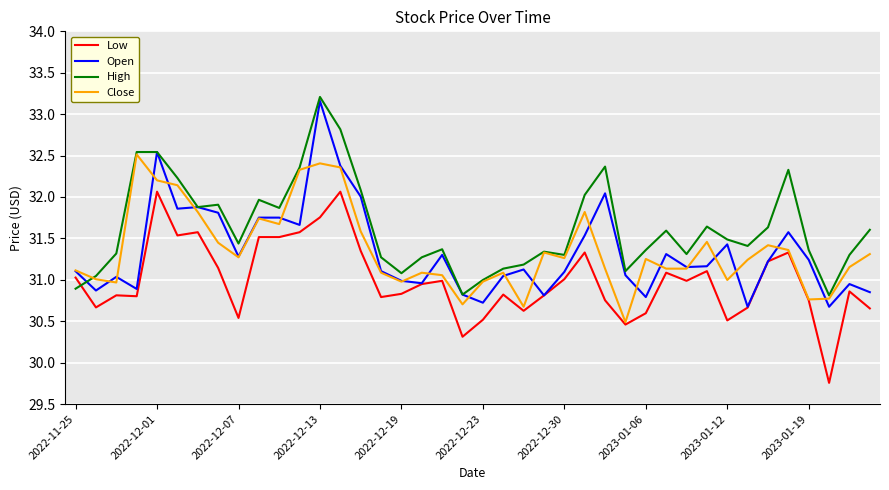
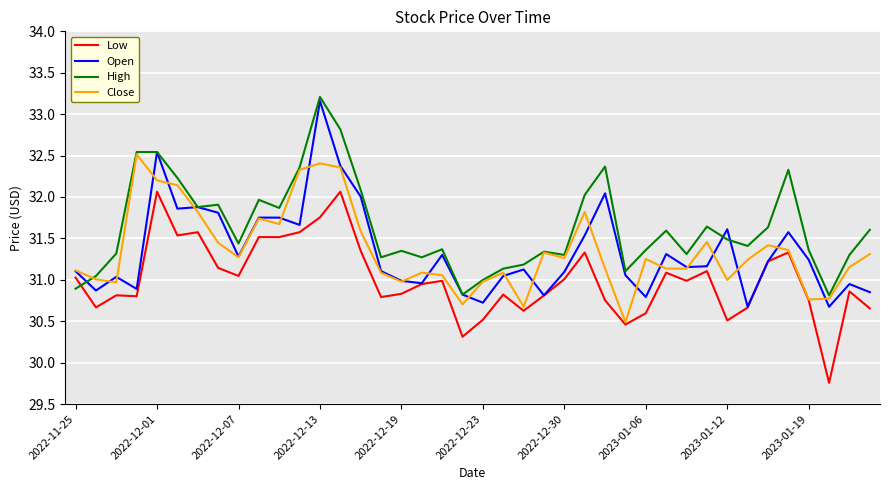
  {
    "Low": {
      "2022-11-25": 31.0,
      "2022-12-01": 32.1,
-     "2022-12-07": 30.5,
+     "2022-12-07": 31.0,
      "2022-12-13": 31.8,
      "2022-12-19": 30.8,
      "2022-12-23": 30.5,
      "2022-12-30": 31.0,
      "2023-01-06": 30.6,
      "2023-01-12": 30.5
    },
    "Open": {
      "2022-12-13": 33.2,
      "2022-12-23": 30.7,
      "2022-12-30": 31.1,
      "2023-01-06": 30.8,
-     "2023-01-12": 31.4,
+     "2023-01-12": 31.6,
      "2023-01-19": 31.2
    },
    "High": {
      "2022-11-25": 30.9,
      "2022-12-07": 31.4,
      "2022-12-13": 33.2,
-     "2022-12-19": 31.1,
+     "2022-12-19": 31.4,
      "2022-12-30": 31.3,
      "2023-01-06": 31.4,
      "2023-01-12": 31.5,
      "2023-01-19": 31.4
    },
    "Close": {
      "2022-12-01": 32.2,
      "2022-12-13": 32.4,
      "2022-12-30": 31.3,
      "2023-01-06": 31.3,
      "2023-01-12": 31.0
    }
  }
